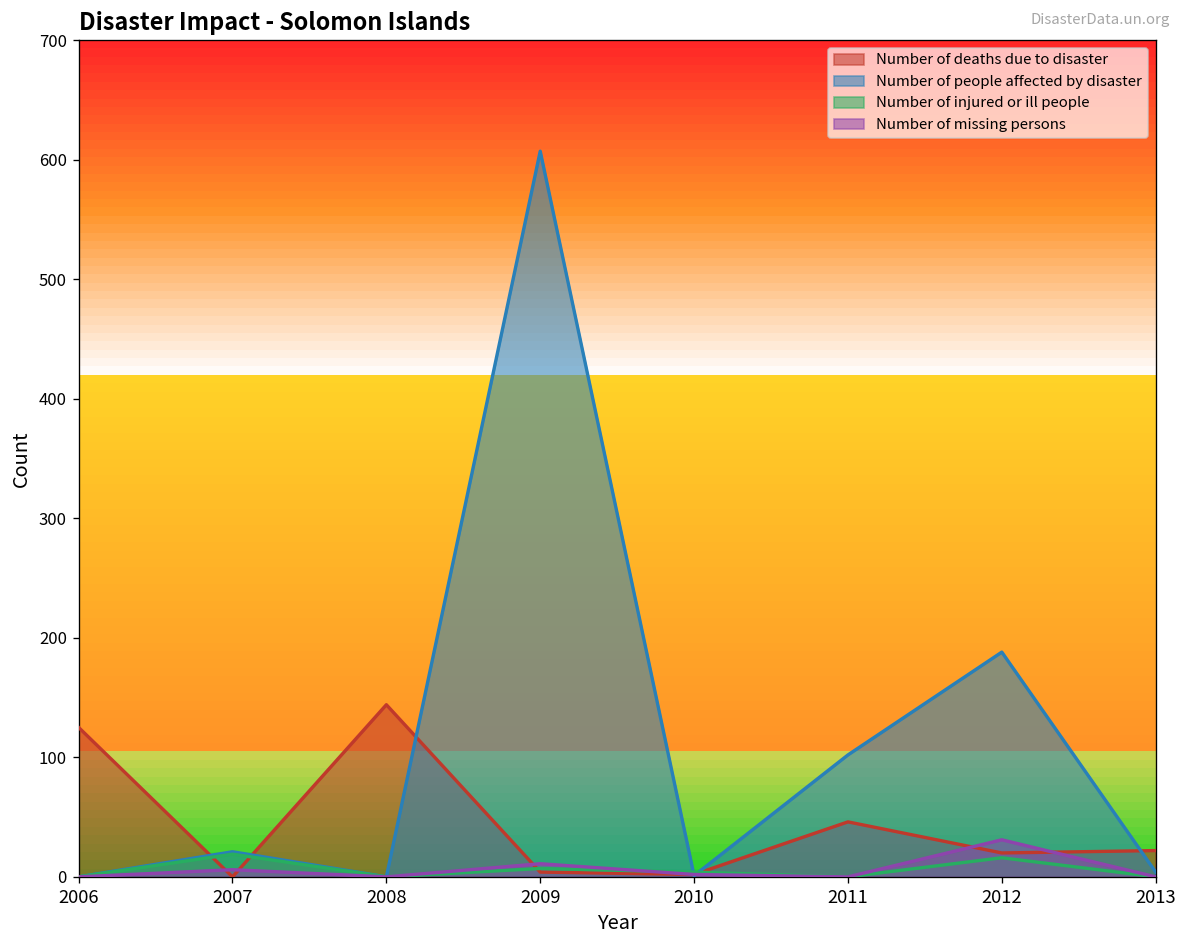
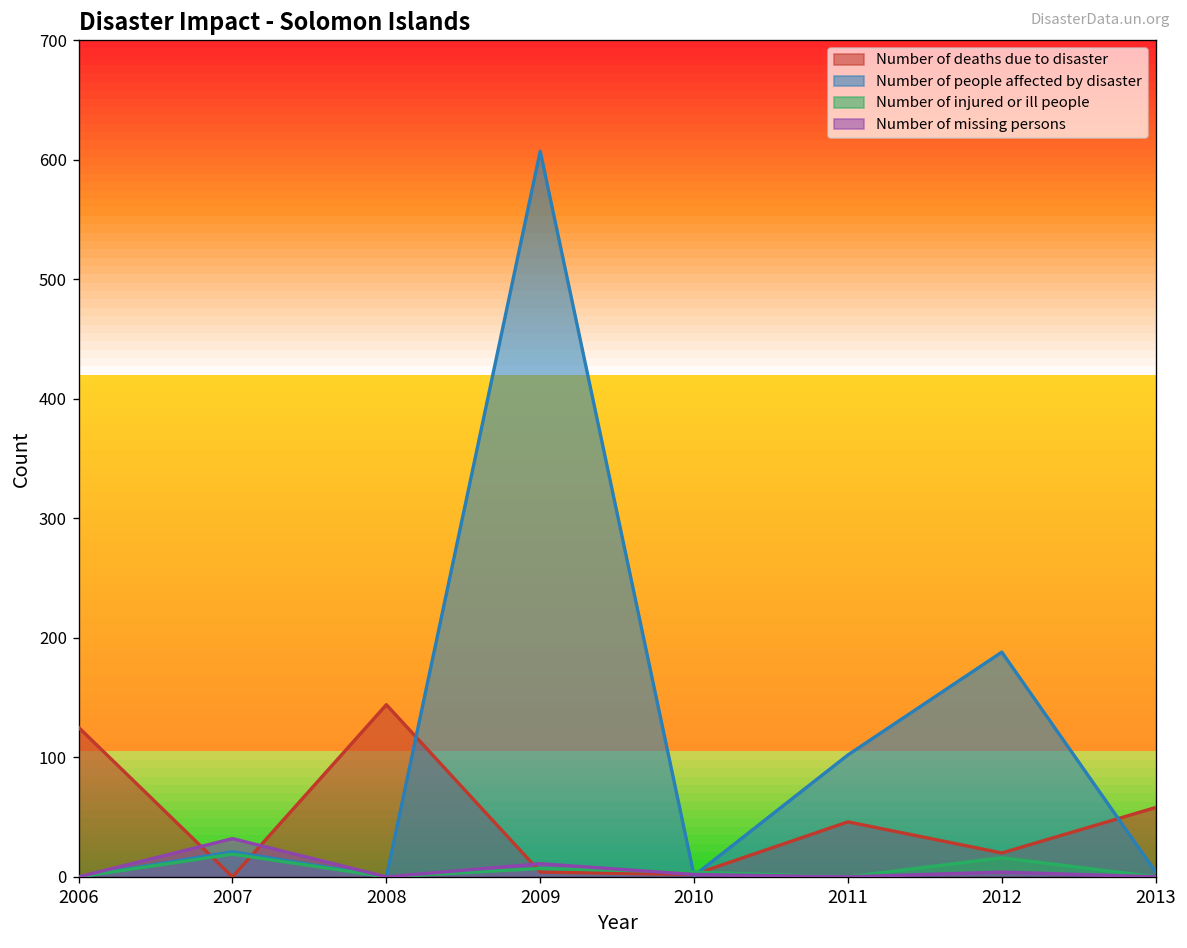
  {
    "Number of deaths due to disaster": {
      "2006": 130,
      "2007": 0,
      "2008": 140,
      "2009": 0,
      "2011": 50,
      "2012": 20,
-     "2013": 20
+     "2013": 60
    },
    "Number of people affected by disaster": {
      "2009": 610,
      "2011": 100,
      "2012": 190,
      "2013": 0
    },
    "Number of injured or ill people": {
      "2009": 10,
      "2012": 20
    },
    "Number of missing persons": {
-     "2007": 10,
+     "2007": 30,
      "2009": 10,
-     "2012": 30
+     "2012": 0
    }
  }
